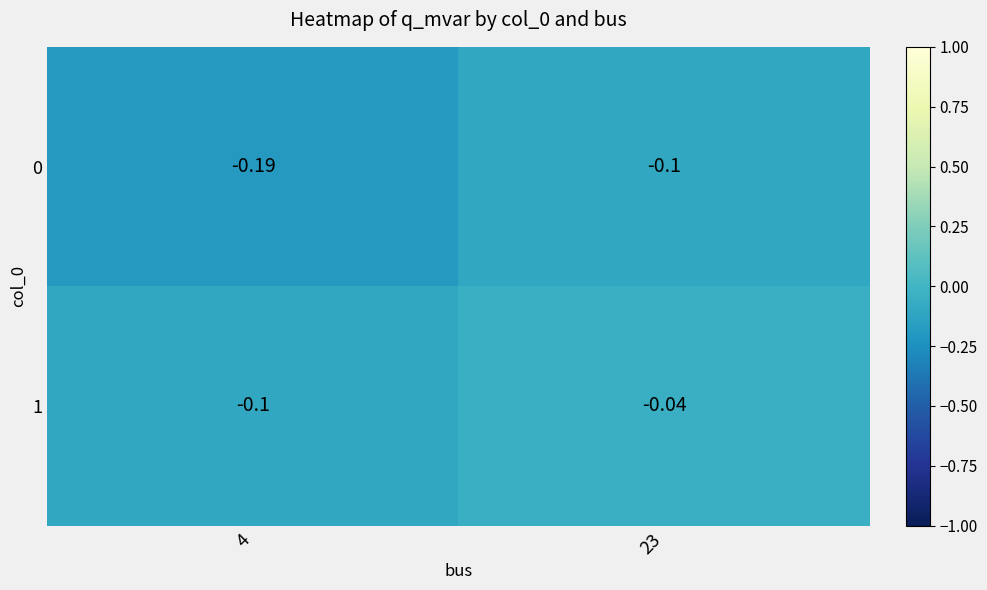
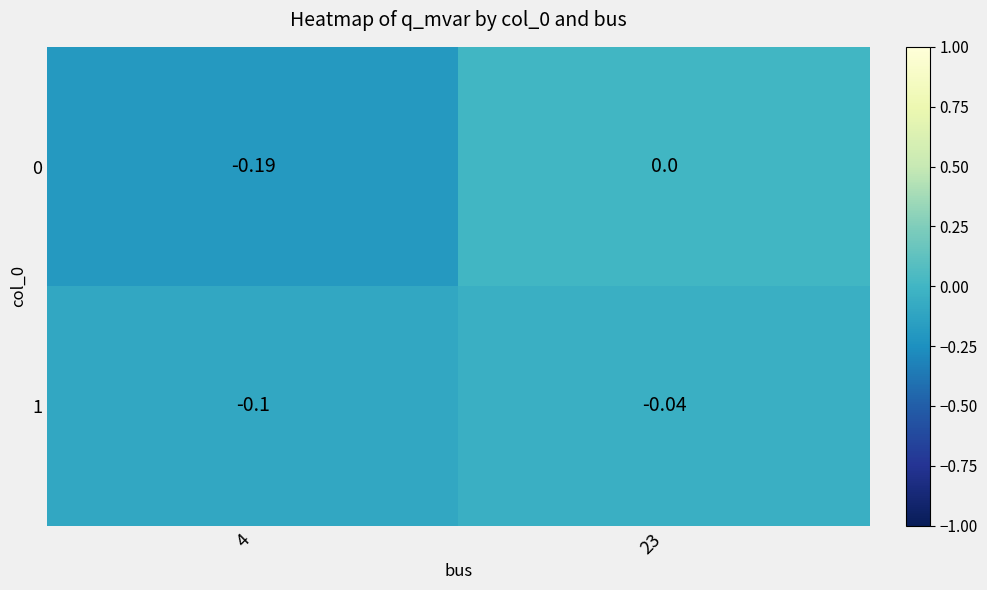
  {
    "0": {
      "4": -0.19,
-     "23": -0.1
+     "23": 0.0
    },
    "1": {
      "4": -0.1,
      "23": -0.04
    }
  }
